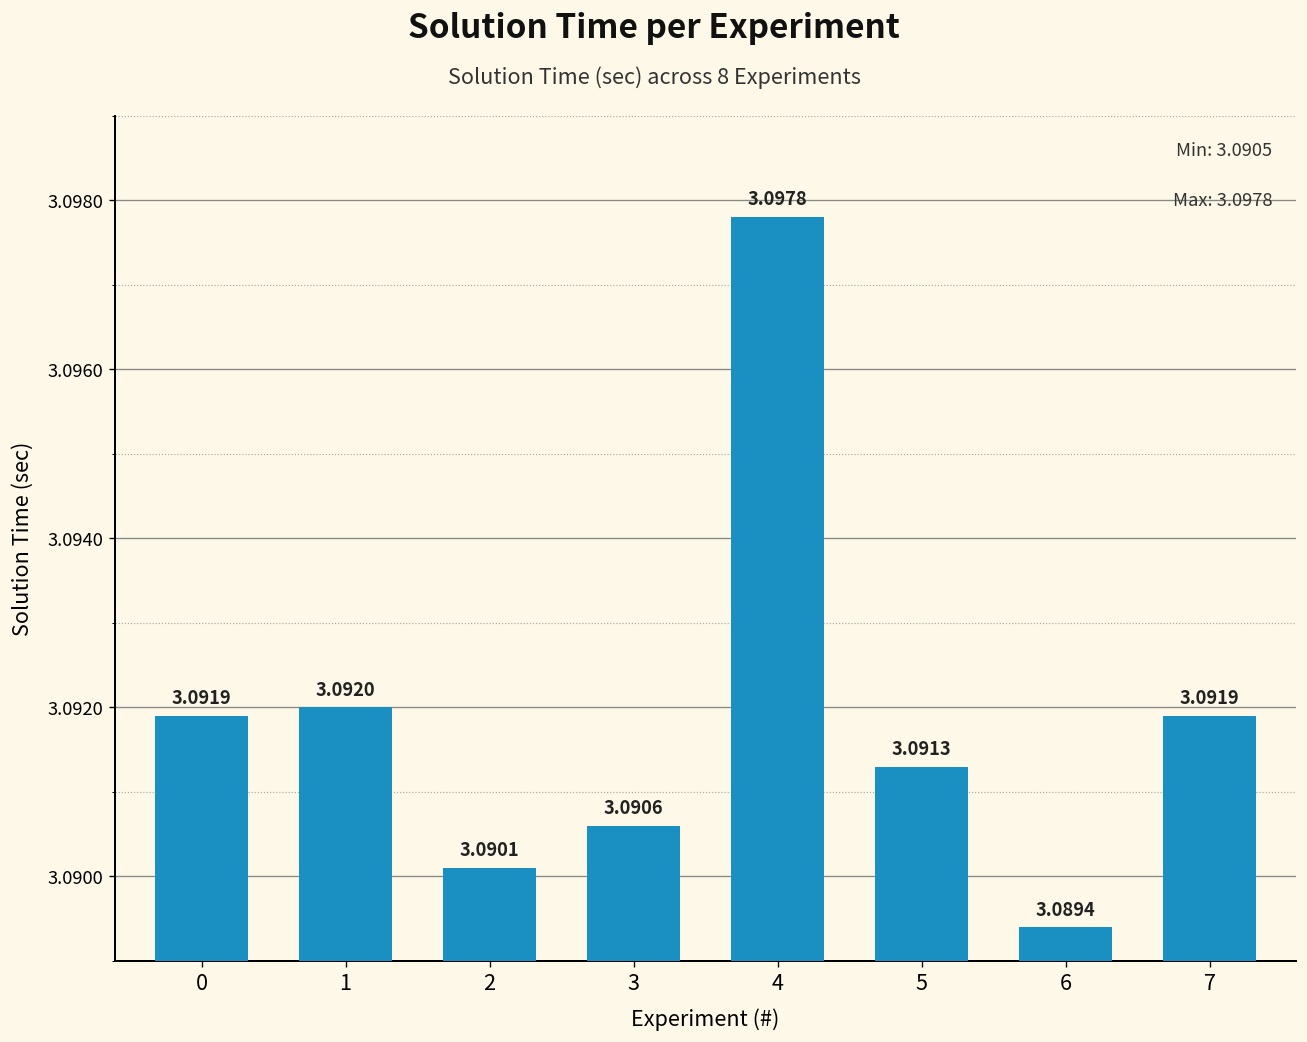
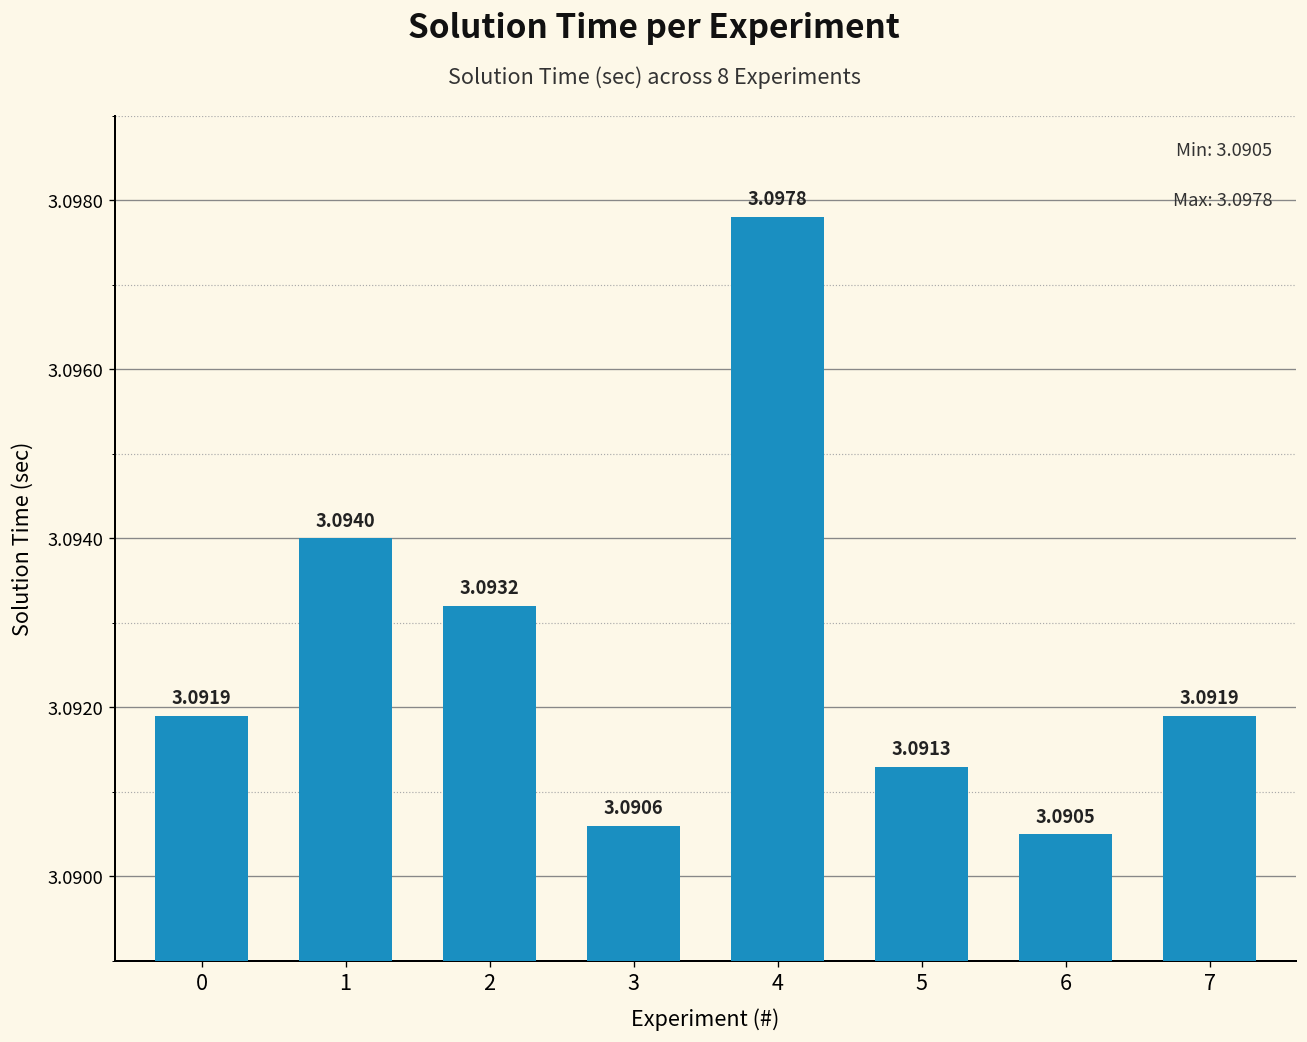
  {
    "0": 3.0919,
-   "1": 3.0920,
-   "2": 3.0901,
+   "1": 3.0940,
+   "2": 3.0932,
    "3": 3.0906,
    "4": 3.0978,
    "5": 3.0913,
-   "6": 3.0894,
+   "6": 3.0905,
    "7": 3.0919
  }
